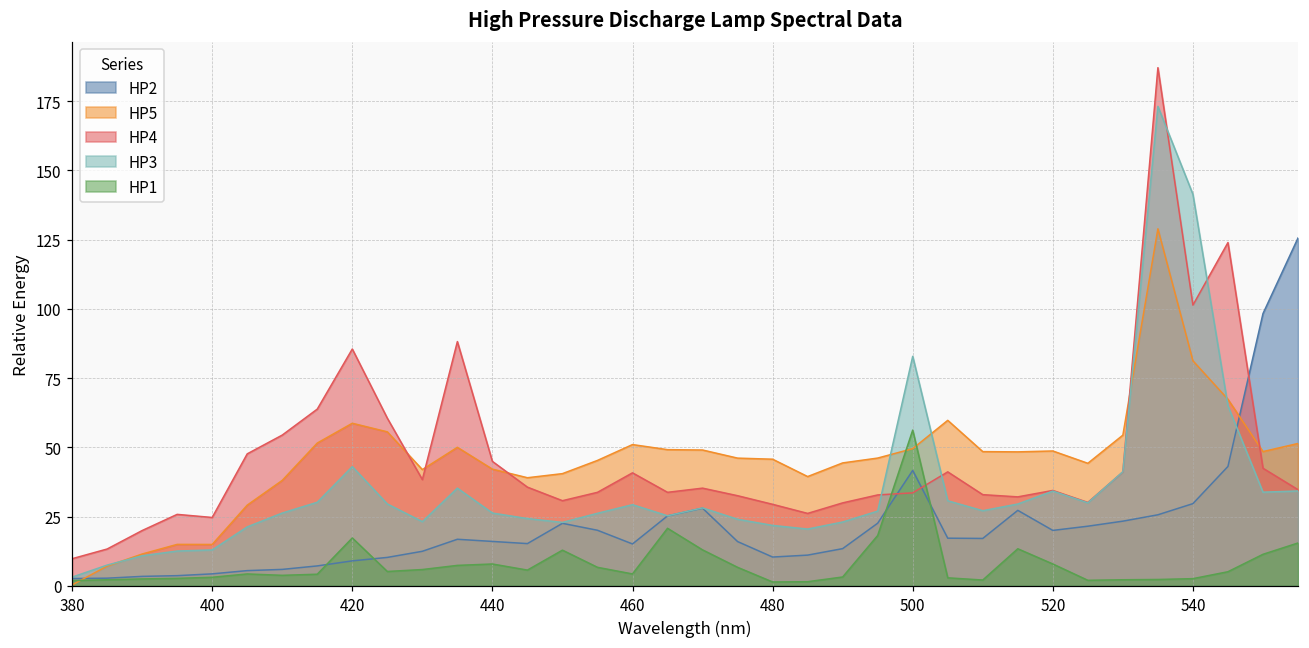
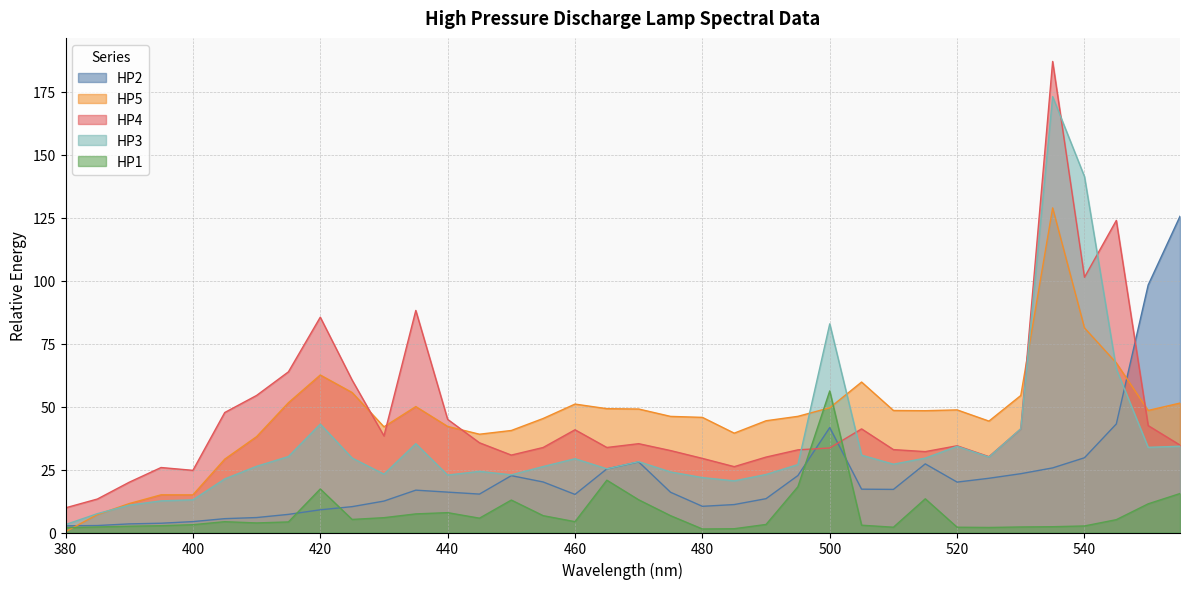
  {
    "HP2": {
      "400": 4,
      "420": 9,
      "440": 16,
      "460": 15,
      "480": 10,
      "500": 42,
      "520": 20,
      "540": 30
    },
    "HP5": {
      "380": 0,
      "400": 15,
-     "420": 59,
+     "420": 63,
      "440": 42,
      "460": 51,
      "480": 46,
      "500": 50,
      "520": 49,
      "540": 81
    },
    "HP4": {
      "380": 10,
      "400": 25,
      "420": 86,
      "440": 45,
      "460": 41,
      "480": 29,
      "500": 34,
      "540": 101
    },
    "HP3": {
      "400": 13,
      "420": 43,
-     "440": 26,
+     "440": 23,
      "460": 29,
      "480": 22,
      "500": 83,
      "540": 141
    },
    "HP1": {
      "400": 3,
      "420": 17,
      "440": 8,
      "460": 4,
      "480": 1,
      "500": 56,
-     "520": 8,
+     "520": 2,
      "540": 3
    }
  }
